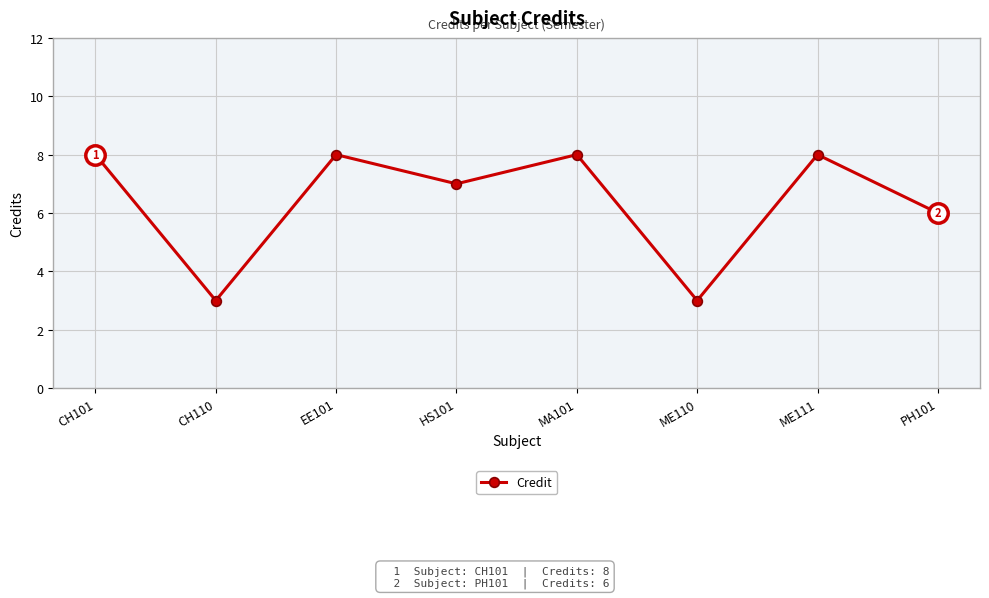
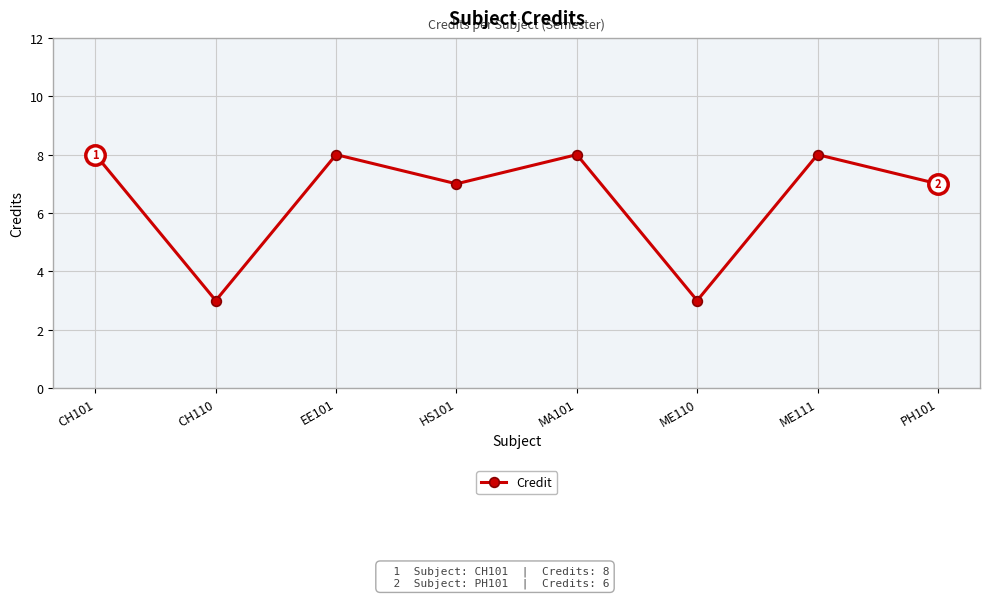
  {
    "Credit": {
      "CH110": 3,
      "EE101": 8,
      "HS101": 7,
      "MA101": 8,
      "ME110": 3,
      "ME111": 8,
-     "PH101": 6
+     "PH101": 7
    }
  }
